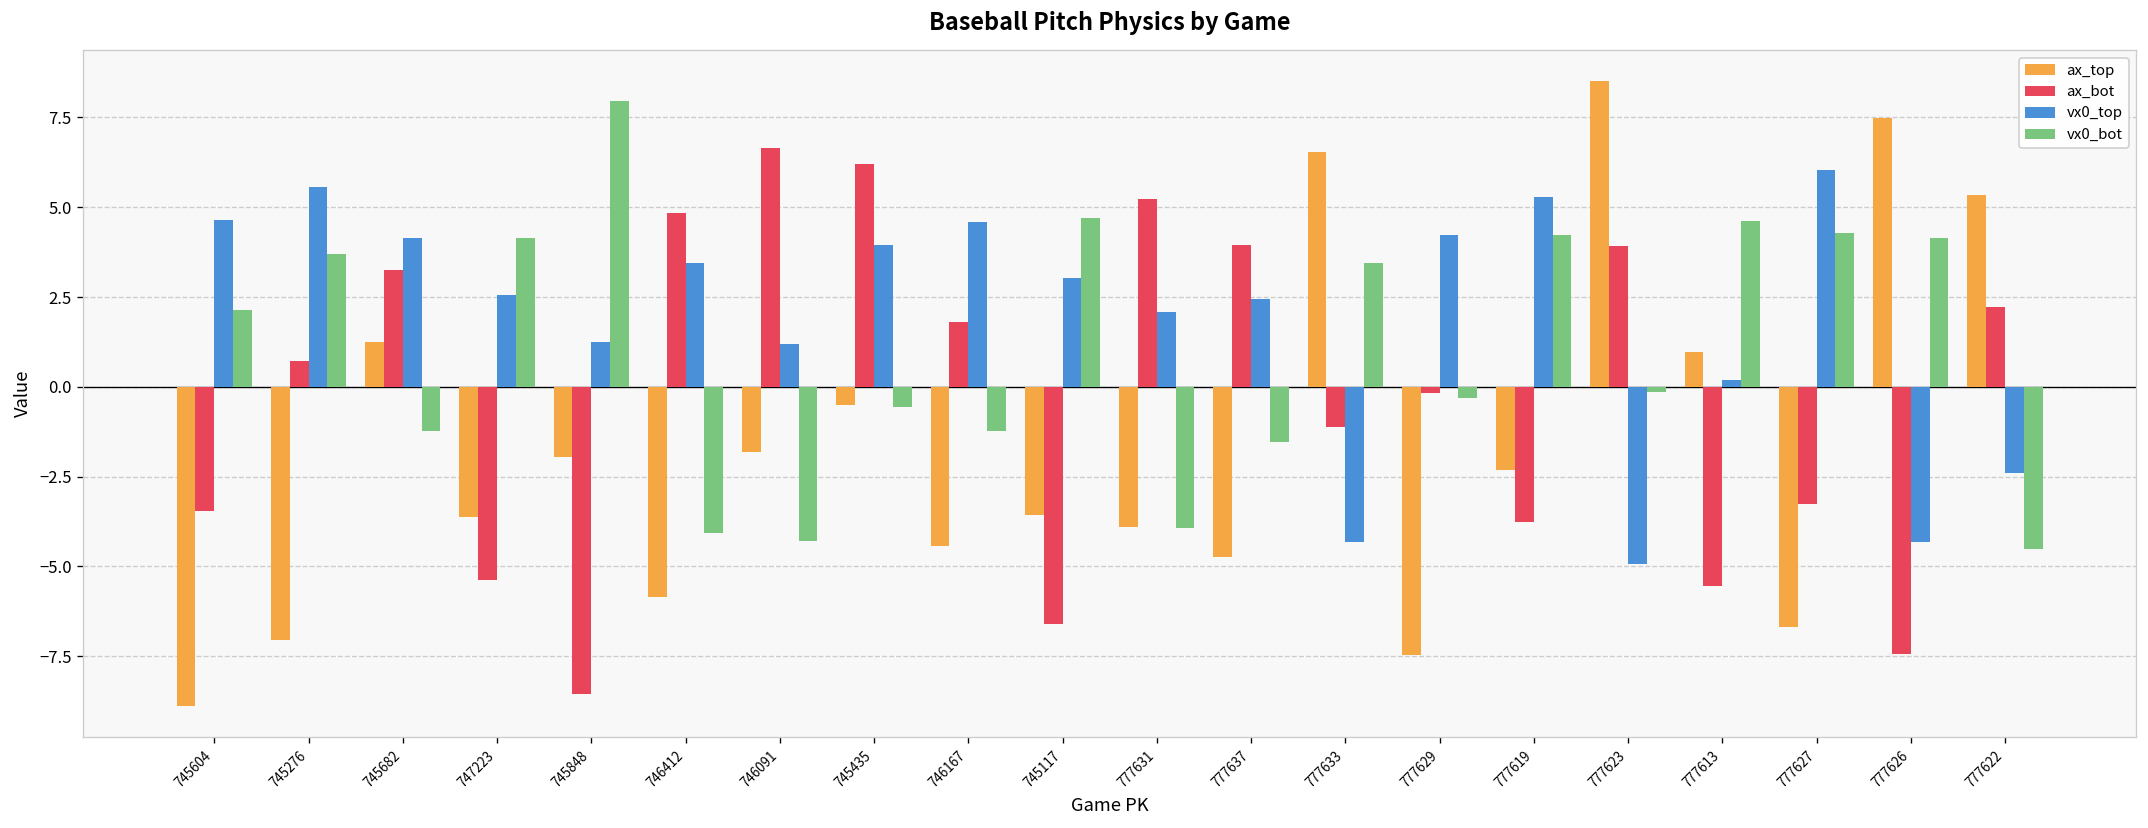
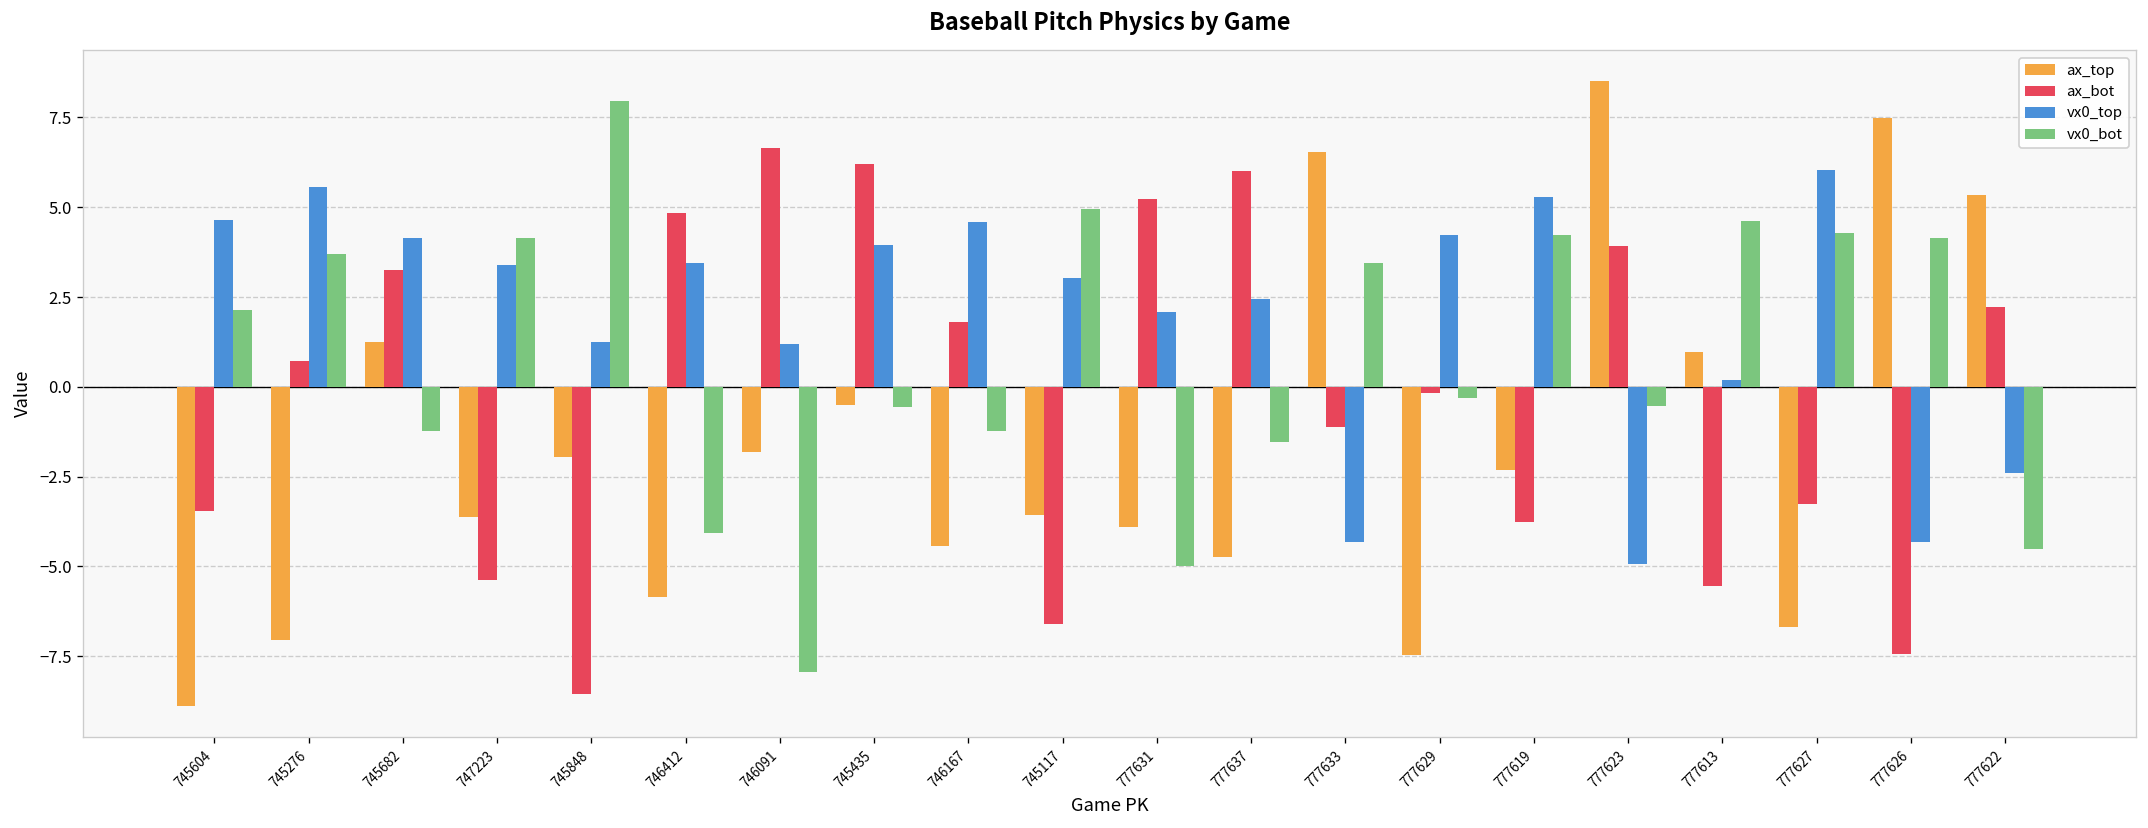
  {
    "ax_top": {
      "745604": -8.9,
      "745276": -7.0,
      "745682": 1.2,
      "747223": -3.6,
      "745848": -1.9,
      "746412": -5.8,
      "746091": -1.8,
      "745435": -0.5,
      "746167": -4.4,
      "745117": -3.6,
      "777631": -3.9,
      "777637": -4.7,
      "777633": 6.5,
      "777629": -7.5,
      "777619": -2.3,
      "777623": 8.5,
      "777613": 1.0,
      "777627": -6.7,
      "777626": 7.5,
      "777622": 5.4
    },
    "ax_bot": {
      "745604": -3.5,
      "745276": 0.7,
      "745682": 3.2,
      "747223": -5.4,
      "745848": -8.5,
      "746412": 4.8,
      "746091": 6.6,
      "745435": 6.2,
      "746167": 1.8,
      "745117": -6.6,
      "777631": 5.2,
-     "777637": 4.0,
+     "777637": 6.0,
      "777633": -1.1,
      "777629": -0.2,
      "777619": -3.8,
      "777623": 3.9,
      "777613": -5.5,
      "777627": -3.3,
      "777626": -7.4,
      "777622": 2.2
    },
    "vx0_top": {
      "745604": 4.7,
      "745276": 5.6,
      "745682": 4.1,
-     "747223": 2.6,
+     "747223": 3.4,
      "745848": 1.3,
      "746412": 3.4,
      "746091": 1.2,
      "745435": 4.0,
      "746167": 4.6,
      "745117": 3.0,
      "777631": 2.1,
      "777637": 2.5,
      "777633": -4.3,
      "777629": 4.2,
      "777619": 5.3,
      "777623": -4.9,
      "777613": 0.2,
      "777627": 6.0,
      "777626": -4.3,
      "777622": -2.4
    },
    "vx0_bot": {
      "745604": 2.1,
      "745276": 3.7,
      "745682": -1.2,
      "747223": 4.1,
      "745848": 8.0,
      "746412": -4.1,
-     "746091": -4.3,
+     "746091": -7.9,
      "745435": -0.6,
      "746167": -1.2,
-     "745117": 4.7,
-     "777631": -3.9,
+     "745117": 5.0,
+     "777631": -5.0,
      "777637": -1.5,
      "777633": 3.5,
      "777629": -0.3,
      "777619": 4.2,
-     "777623": -0.2,
+     "777623": -0.5,
      "777613": 4.6,
      "777627": 4.3,
      "777626": 4.2,
      "777622": -4.5
    }
  }
